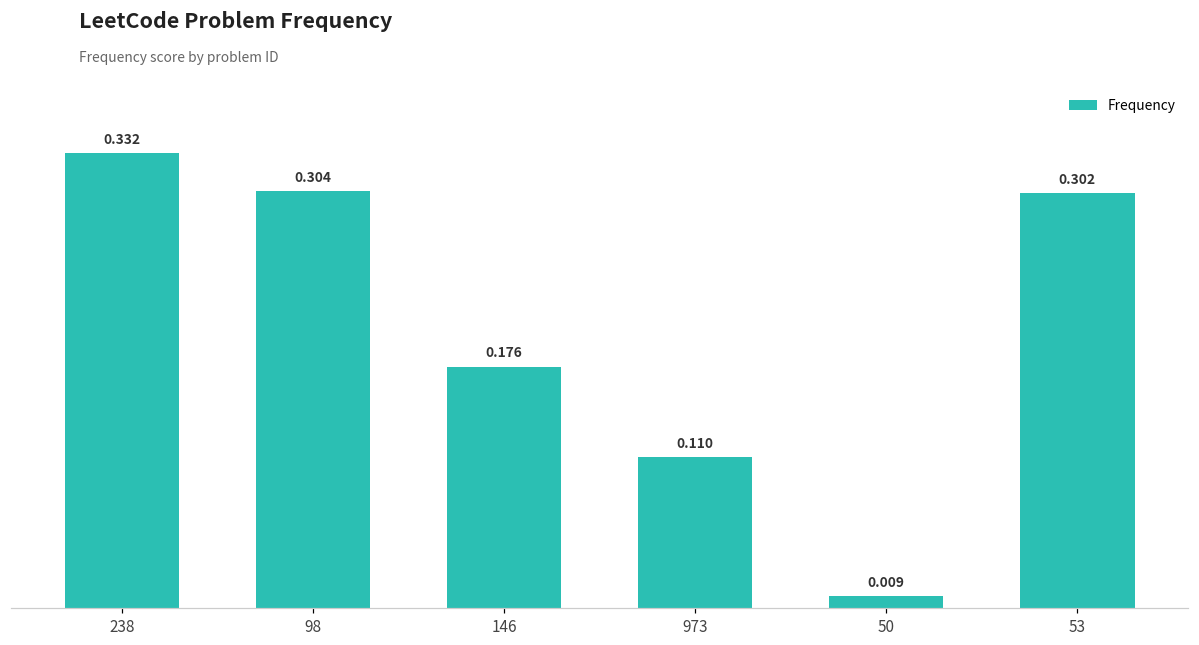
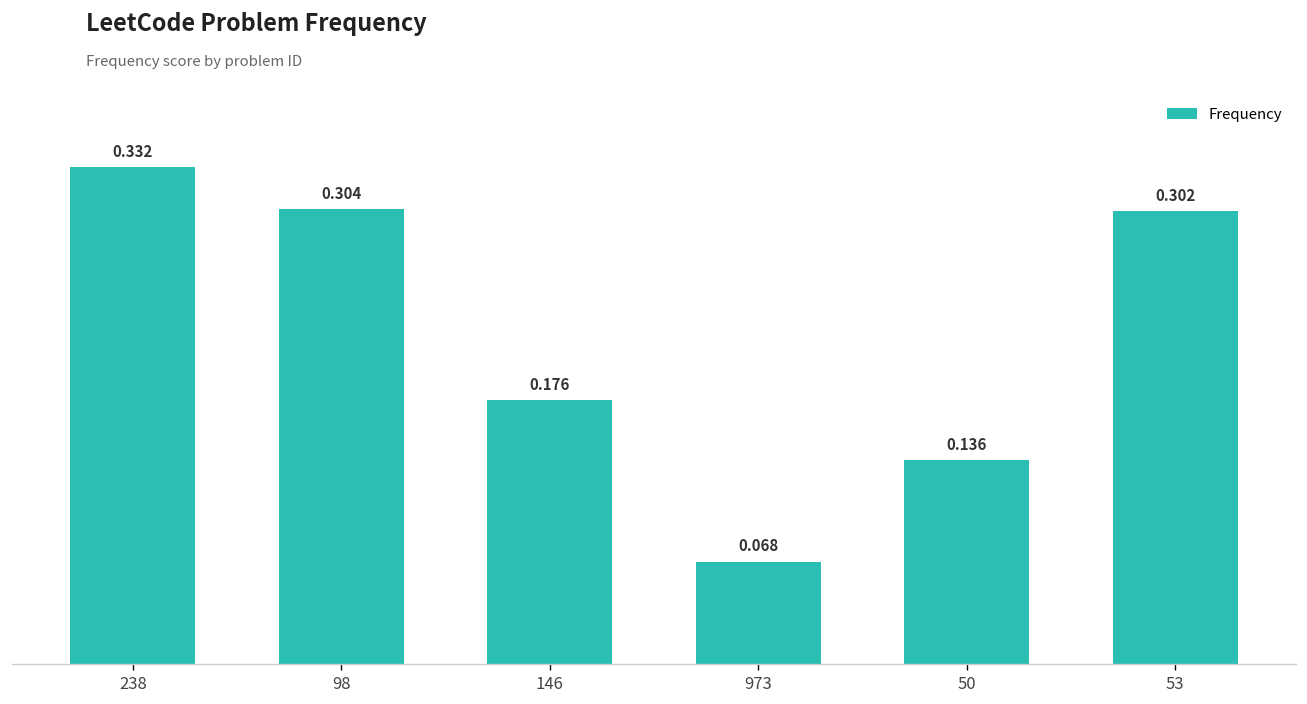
  {
    "238": 0.332,
    "98": 0.304,
    "146": 0.176,
-   "973": 0.110,
-   "50": 0.009,
+   "973": 0.068,
+   "50": 0.136,
    "53": 0.302
  }
